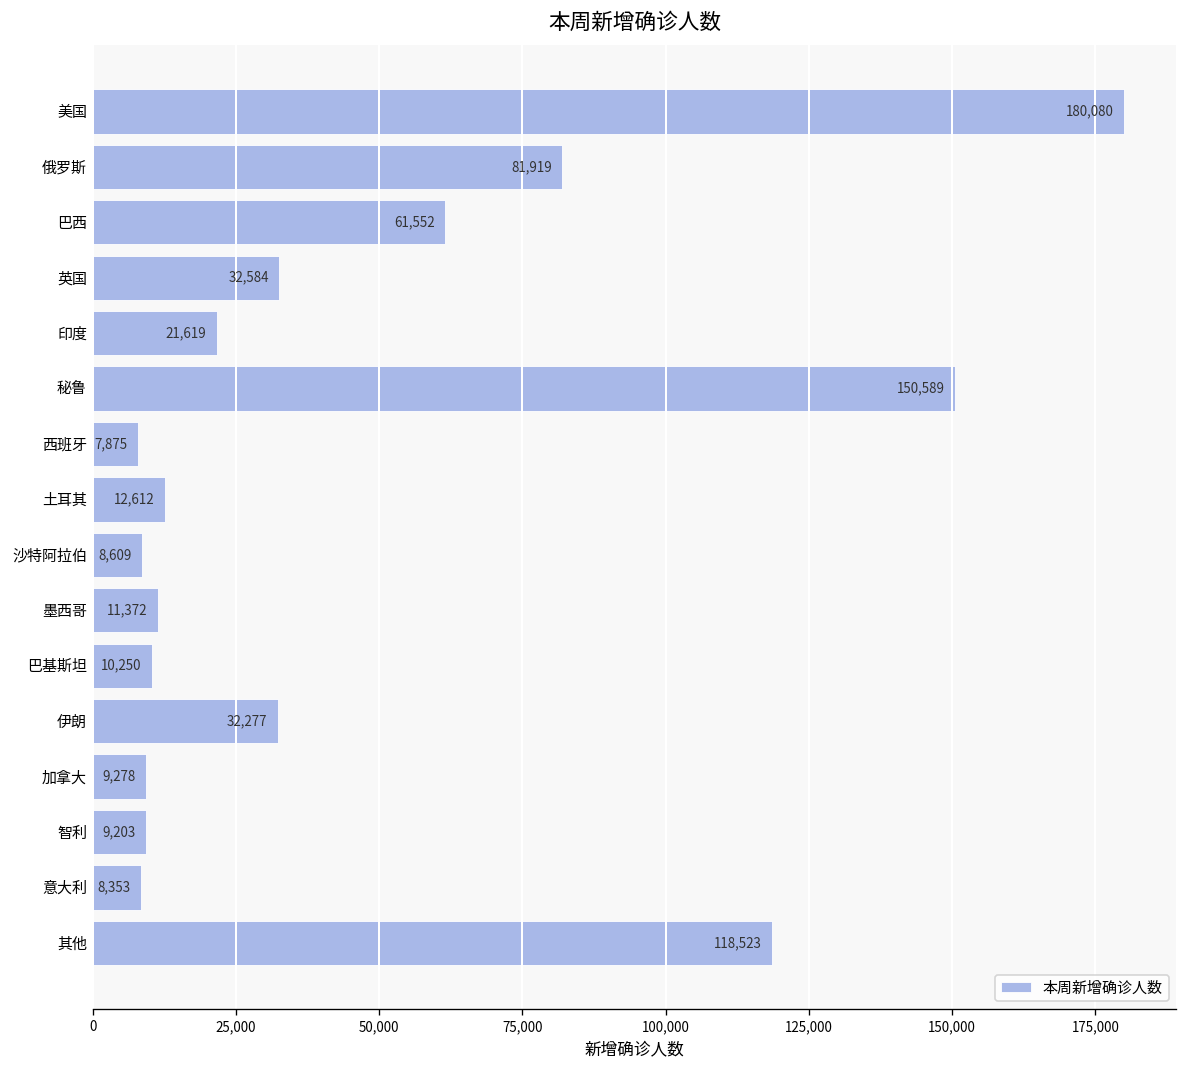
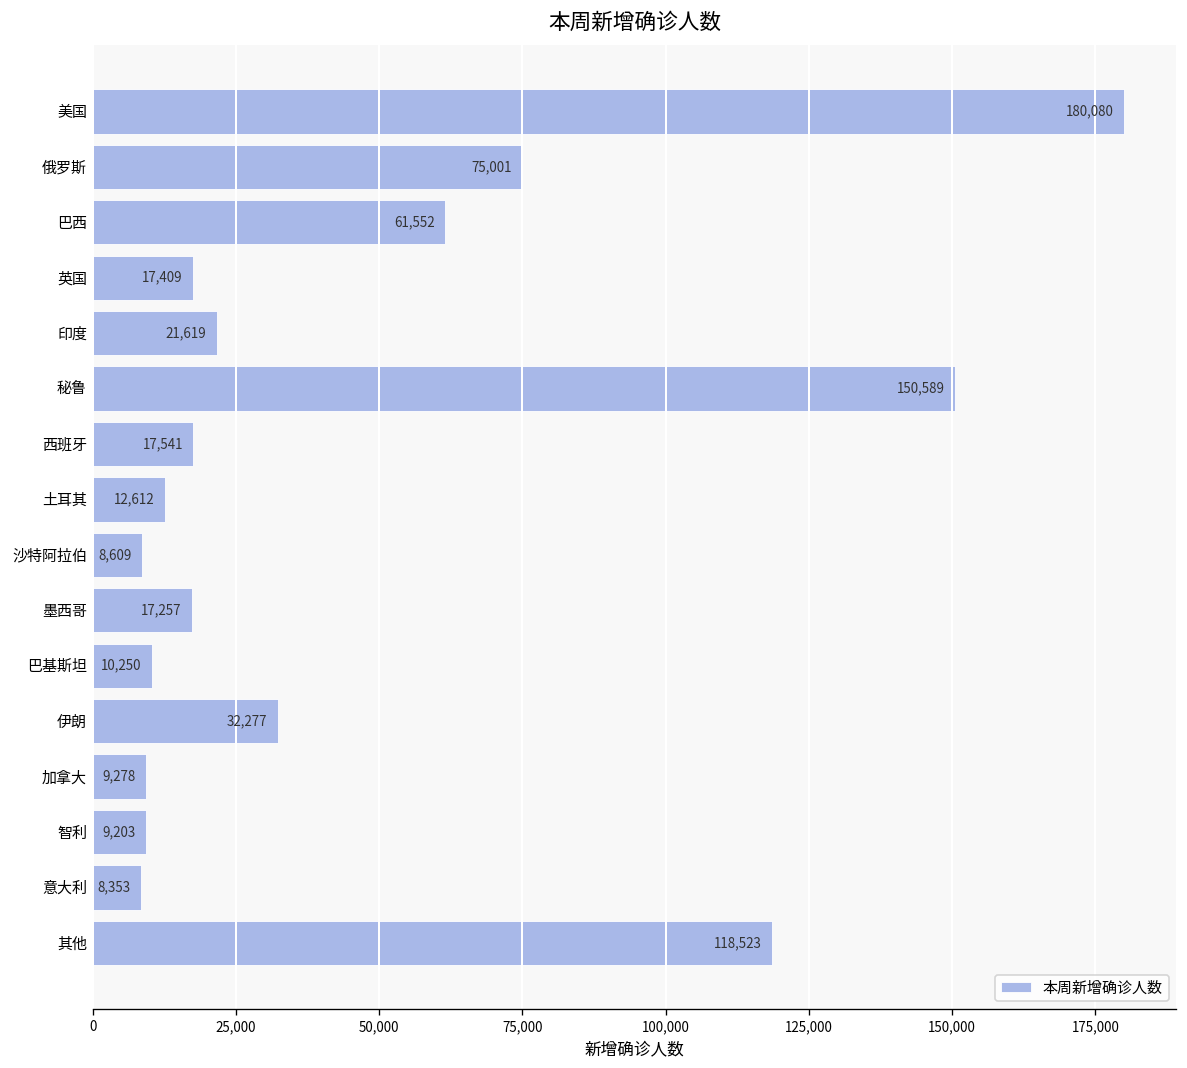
  {
    "美国": "180,080",
-   "俄罗斯": "81,919",
+   "俄罗斯": "75,001",
    "巴西": "61,552",
-   "英国": "32,584",
+   "英国": "17,409",
    "印度": "21,619",
    "秘鲁": "150,589",
-   "西班牙": "7,875",
+   "西班牙": "17,541",
    "土耳其": "12,612",
    "沙特阿拉伯": "8,609",
-   "墨西哥": "11,372",
+   "墨西哥": "17,257",
    "巴基斯坦": "10,250",
    "伊朗": "32,277",
    "加拿大": "9,278",
    "智利": "9,203",
    "意大利": "8,353",
    "其他": "118,523"
  }
